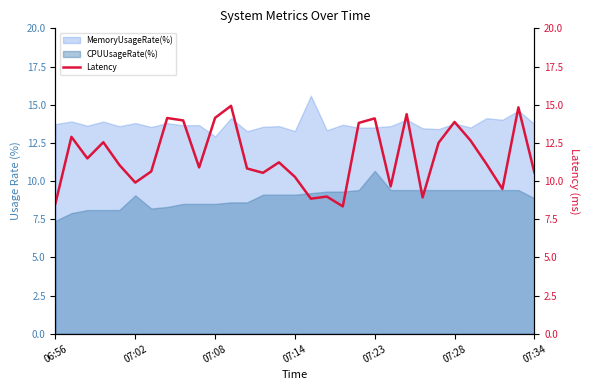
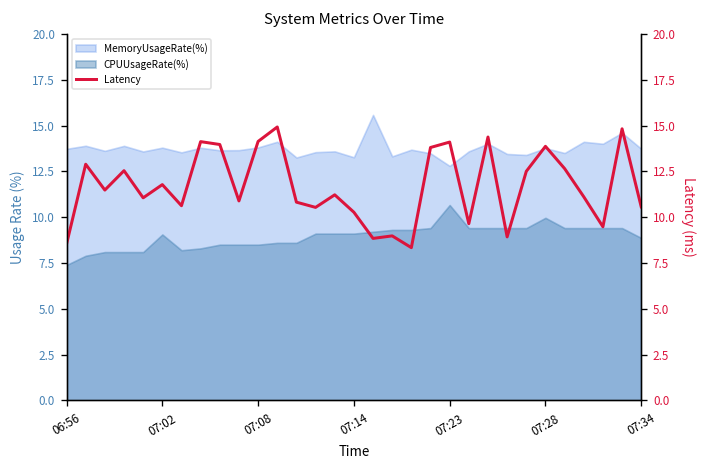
  {
    "MemoryUsageRate(%)": {
      "06:56": 13.7,
      "07:02": 13.8,
-     "07:08": 12.9,
+     "07:08": 13.8,
      "07:14": 13.3,
-     "07:23": 13.5,
+     "07:23": 12.8,
      "07:28": 13.8,
      "07:34": 13.7
    },
    "CPUUsageRate(%)": {
      "06:56": 7.4,
      "07:02": 9.1,
      "07:08": 8.5,
      "07:14": 9.1,
      "07:23": 10.7,
-     "07:28": 9.4,
+     "07:28": 10.0,
      "07:34": 8.9
    },
    "Latency": {
      "06:56": 8.5,
-     "07:02": 9.9,
+     "07:02": 11.8,
      "07:08": 14.1,
      "07:14": 10.3,
      "07:23": 14.1,
      "07:28": 13.9,
      "07:34": 10.6
    }
  }
